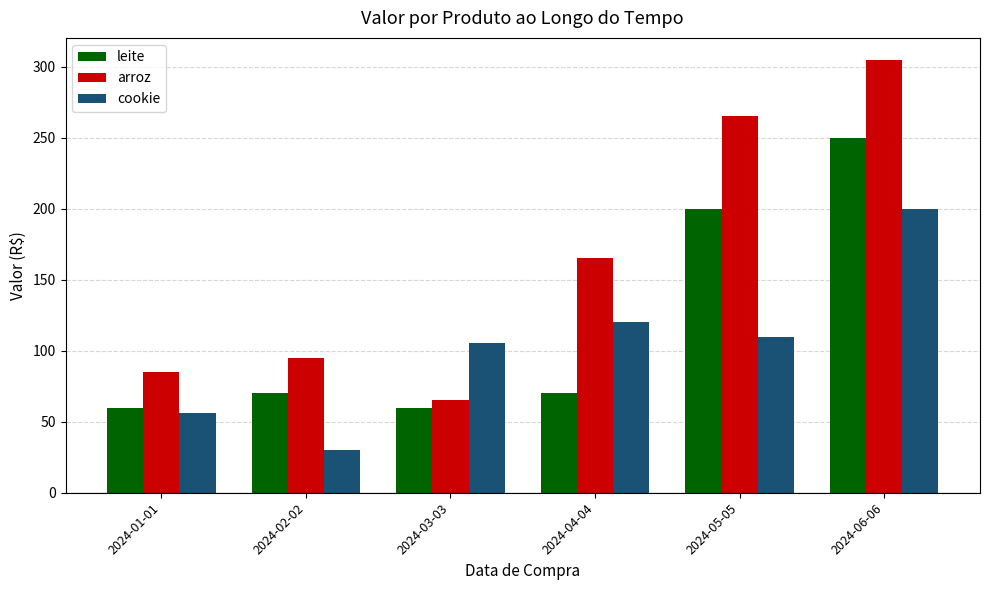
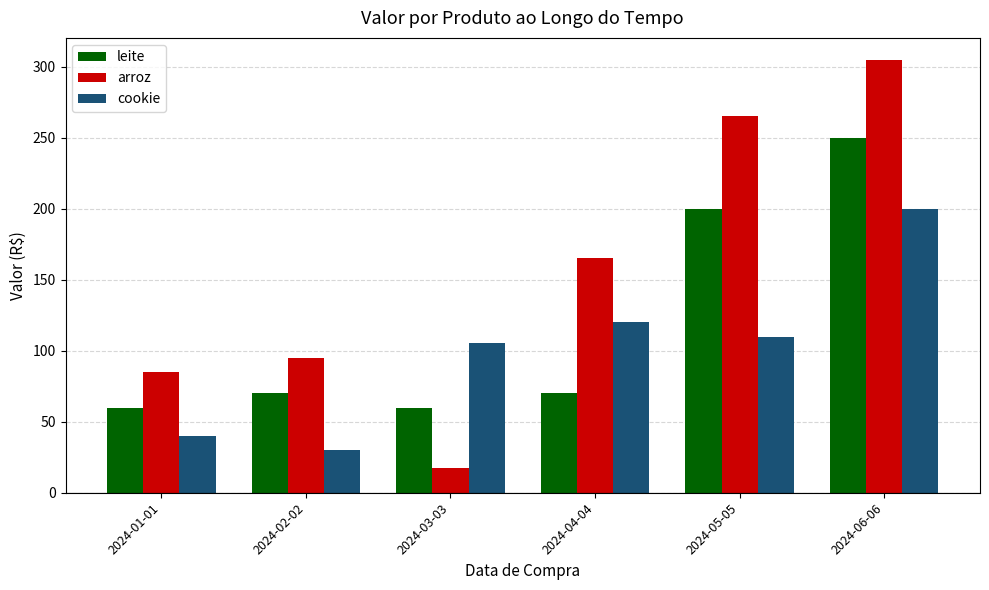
  {
    "leite": {
      "2024-01-01": 60,
      "2024-02-02": 70,
      "2024-03-03": 60,
      "2024-04-04": 70,
      "2024-05-05": 200,
      "2024-06-06": 250
    },
    "arroz": {
      "2024-01-01": 85,
      "2024-02-02": 95,
-     "2024-03-03": 65,
+     "2024-03-03": 17,
      "2024-04-04": 165,
      "2024-05-05": 265,
      "2024-06-06": 305
    },
    "cookie": {
-     "2024-01-01": 56,
+     "2024-01-01": 40,
      "2024-02-02": 30,
      "2024-03-03": 105,
      "2024-04-04": 120,
      "2024-05-05": 110,
      "2024-06-06": 200
    }
  }
